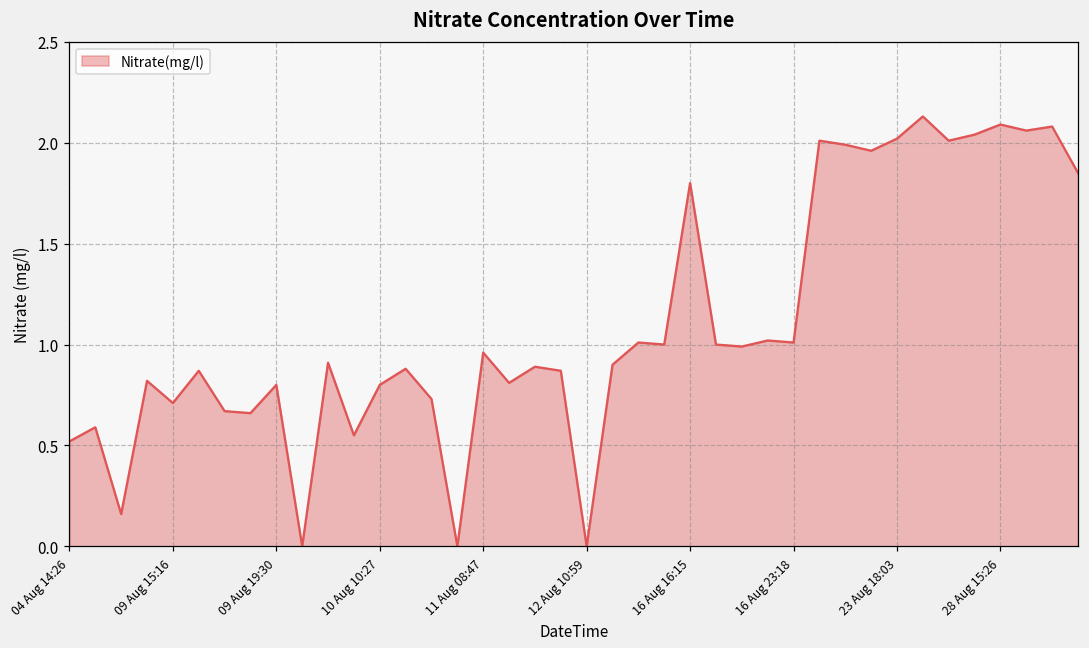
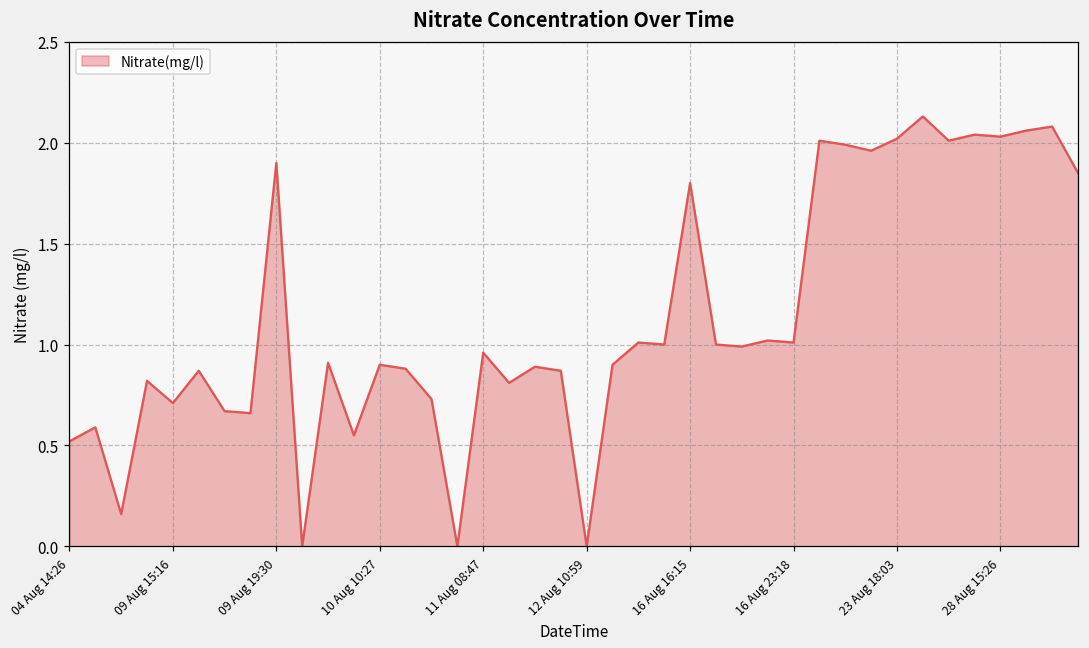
  {
    "04 Aug 14:26": 0.52,
    "09 Aug 15:16": 0.71,
-   "09 Aug 19:30": 0.8,
-   "10 Aug 10:27": 0.8,
+   "09 Aug 19:30": 1.9,
+   "10 Aug 10:27": 0.9,
    "11 Aug 08:47": 0.96,
    "12 Aug 10:59": 0.00,
    "16 Aug 16:15": 1.80,
    "16 Aug 23:18": 1.01,
    "23 Aug 18:03": 2.02,
-   "28 Aug 15:26": 2.09
+   "28 Aug 15:26": 2.03
  }
